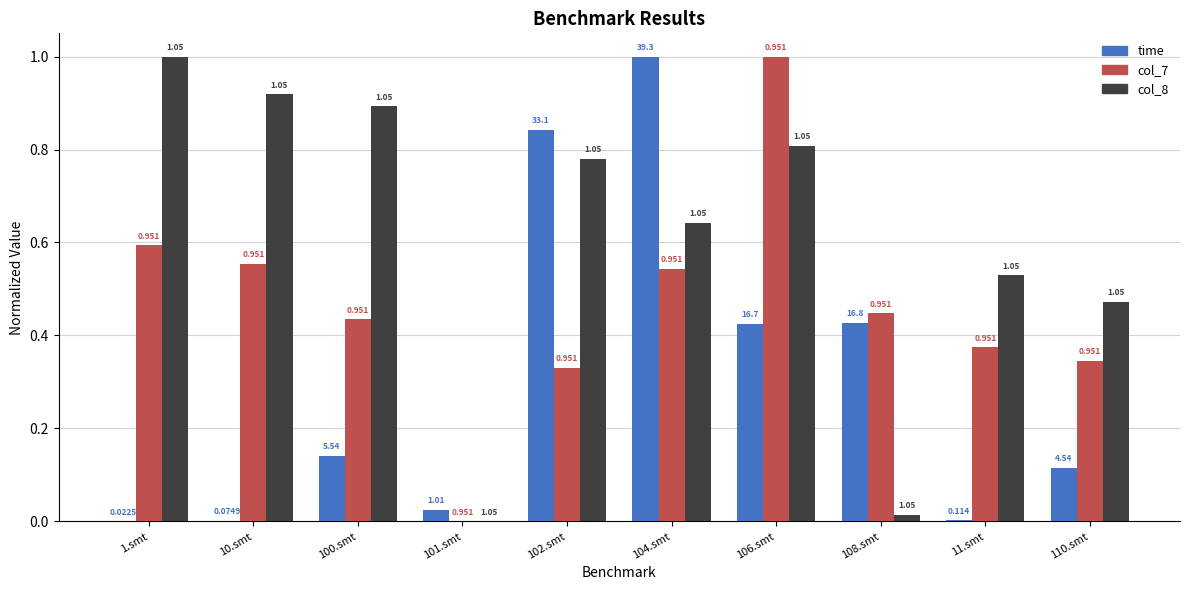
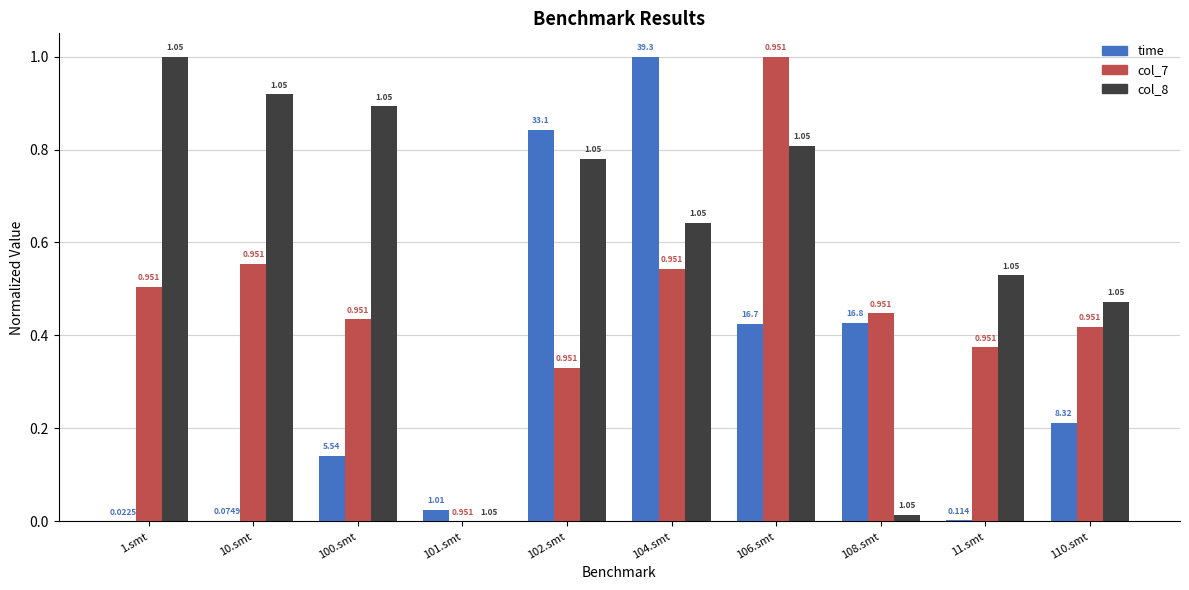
  {
    "time": {
-     "110.smt": 4.54
+     "110.smt": 8.32
    },
    "col_7": {
-     "1.smt": 0.59,
-     "110.smt": 0.35
+     "1.smt": 0.50,
+     "110.smt": 0.42
    }
  }
